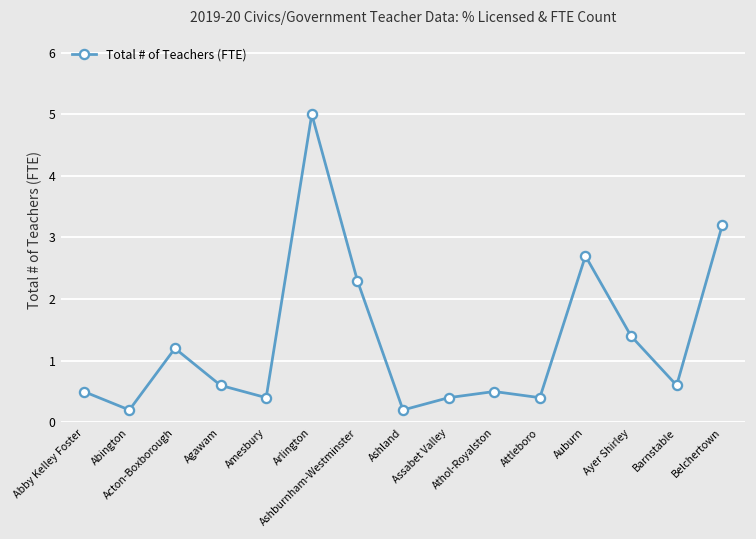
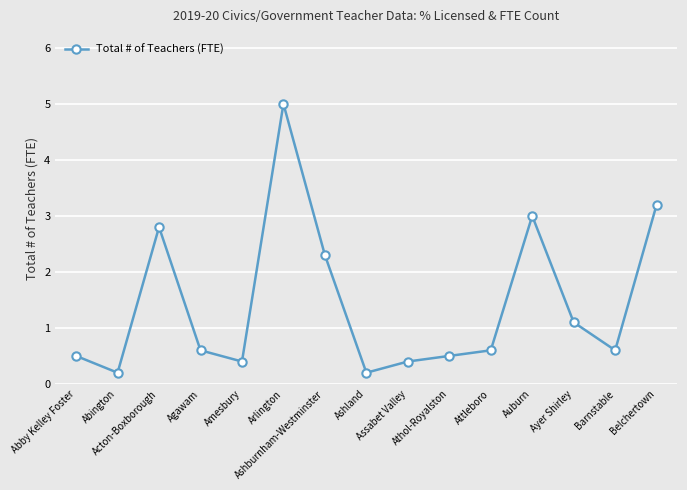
  {
    "Abby Kelley Foster": 0.5,
    "Abington": 0.2,
-   "Acton-Boxborough": 1.2,
+   "Acton-Boxborough": 2.8,
    "Agawam": 0.6,
    "Amesbury": 0.4,
    "Arlington": 5.0,
    "Ashburnham-Westminster": 2.3,
    "Ashland": 0.2,
    "Assabet Valley": 0.4,
    "Athol-Royalston": 0.5,
-   "Attleboro": 0.4,
-   "Auburn": 2.7,
-   "Ayer Shirley": 1.4,
+   "Attleboro": 0.6,
+   "Auburn": 3.0,
+   "Ayer Shirley": 1.1,
    "Barnstable": 0.6,
    "Belchertown": 3.2
  }
